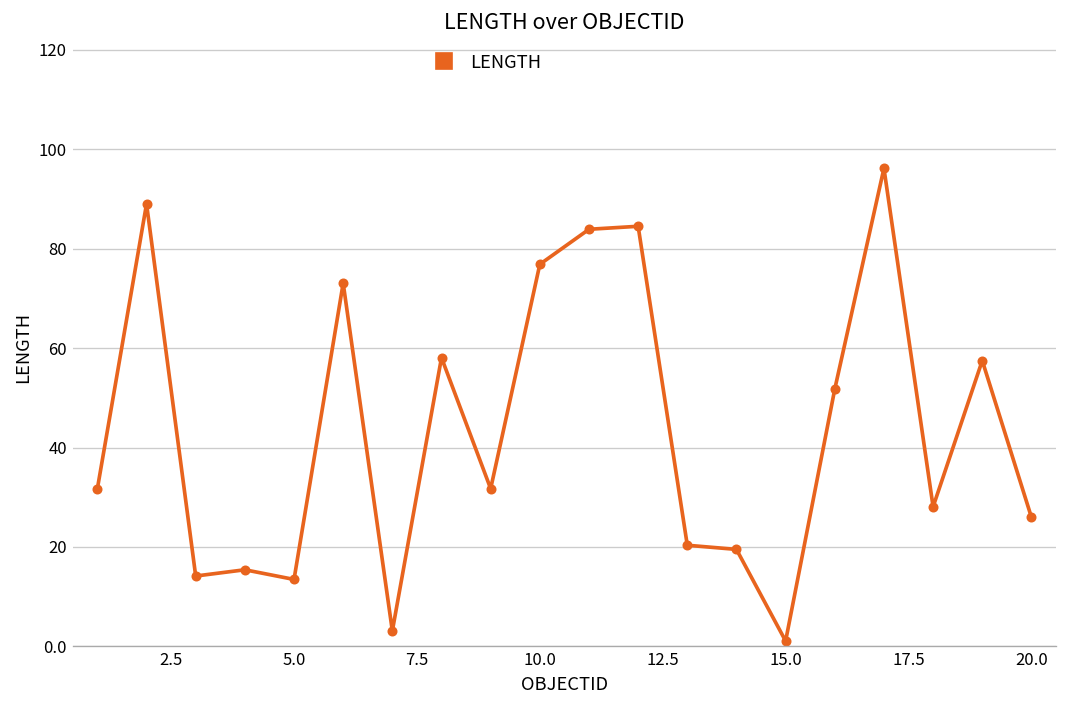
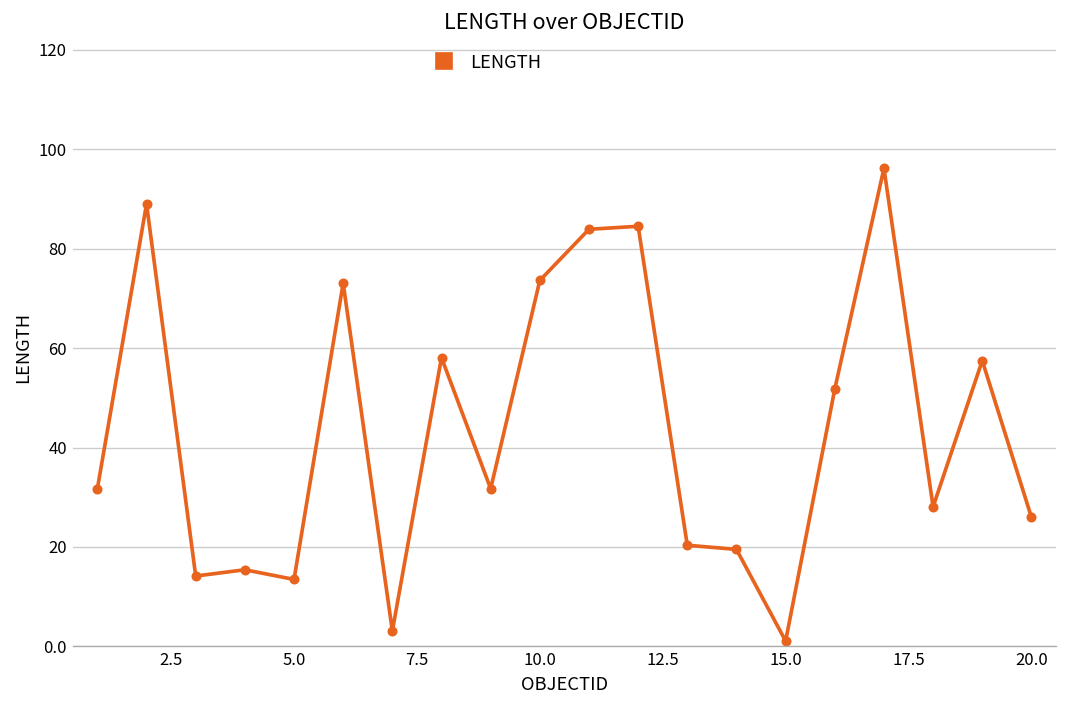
  {
    "5.0": 13,
-   "10.0": 77,
+   "10.0": 74,
    "15.0": 1,
    "20.0": 26
  }
